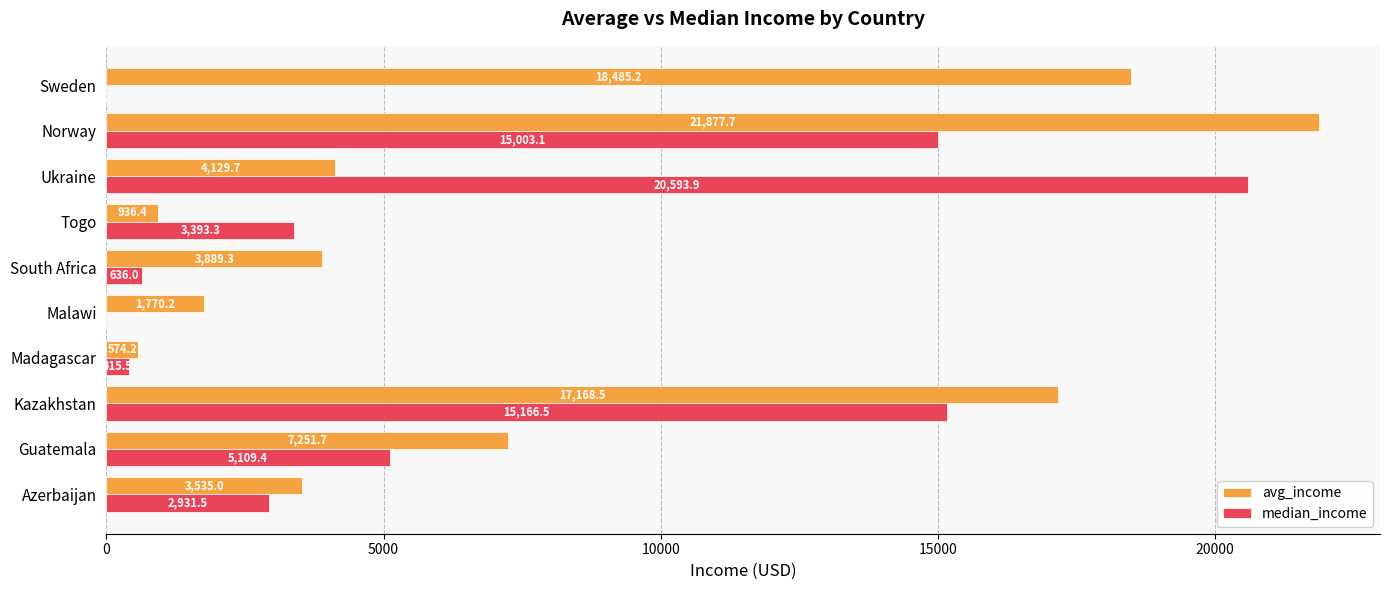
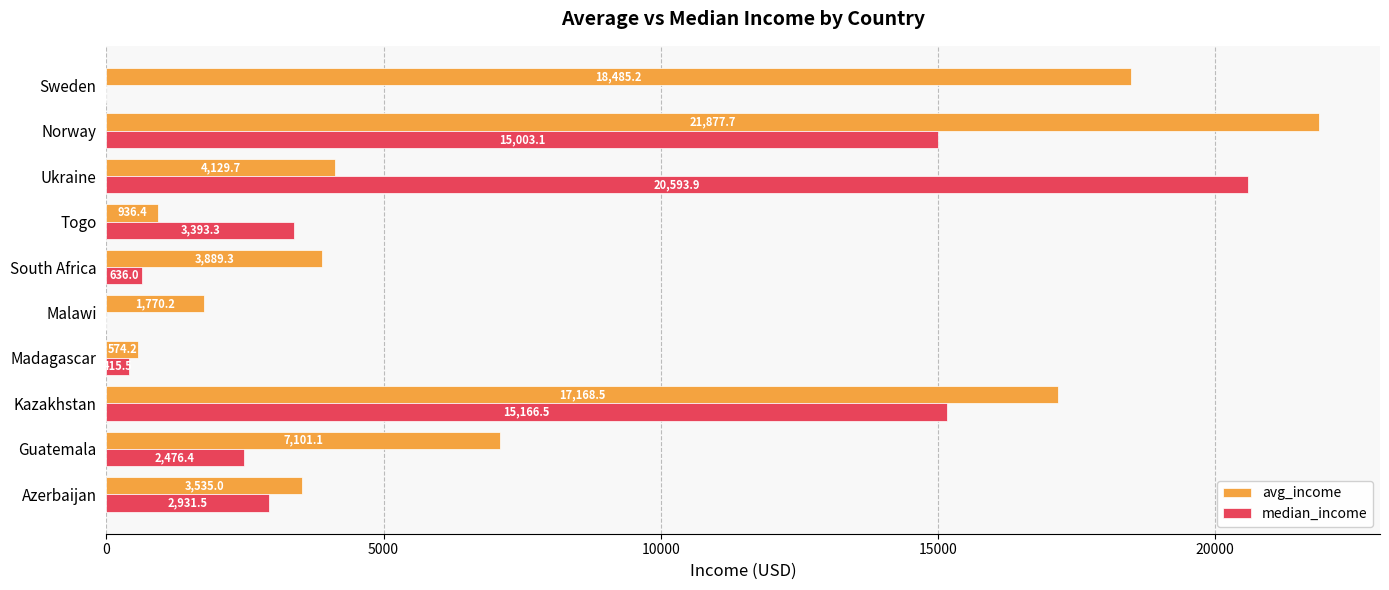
  {
    "avg_income": {
      "Sweden": "18,485.2",
      "Norway": "21,877.7",
      "Ukraine": "4,129.7",
      "Togo": "936.4",
      "South Africa": "3,889.3",
      "Malawi": "1,770.2",
      "Madagascar": "574.2",
      "Kazakhstan": "17,168.5",
-     "Guatemala": "7,251.7",
+     "Guatemala": "7,101.1",
      "Azerbaijan": "3,535.0"
    },
    "median_income": {
      "Norway": "15,003.1",
      "Ukraine": "20,593.9",
      "Togo": "3,393.3",
      "South Africa": "636.0",
      "Madagascar": "415.5",
      "Kazakhstan": "15,166.5",
-     "Guatemala": "5,109.4",
+     "Guatemala": "2,476.4",
      "Azerbaijan": "2,931.5"
    }
  }
